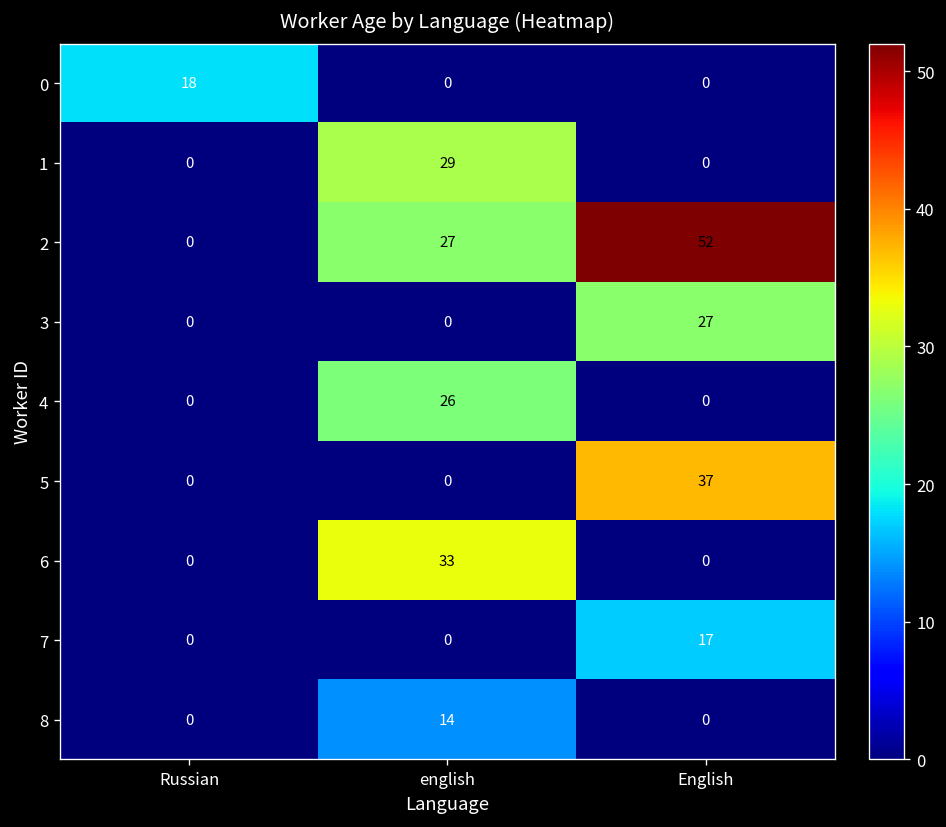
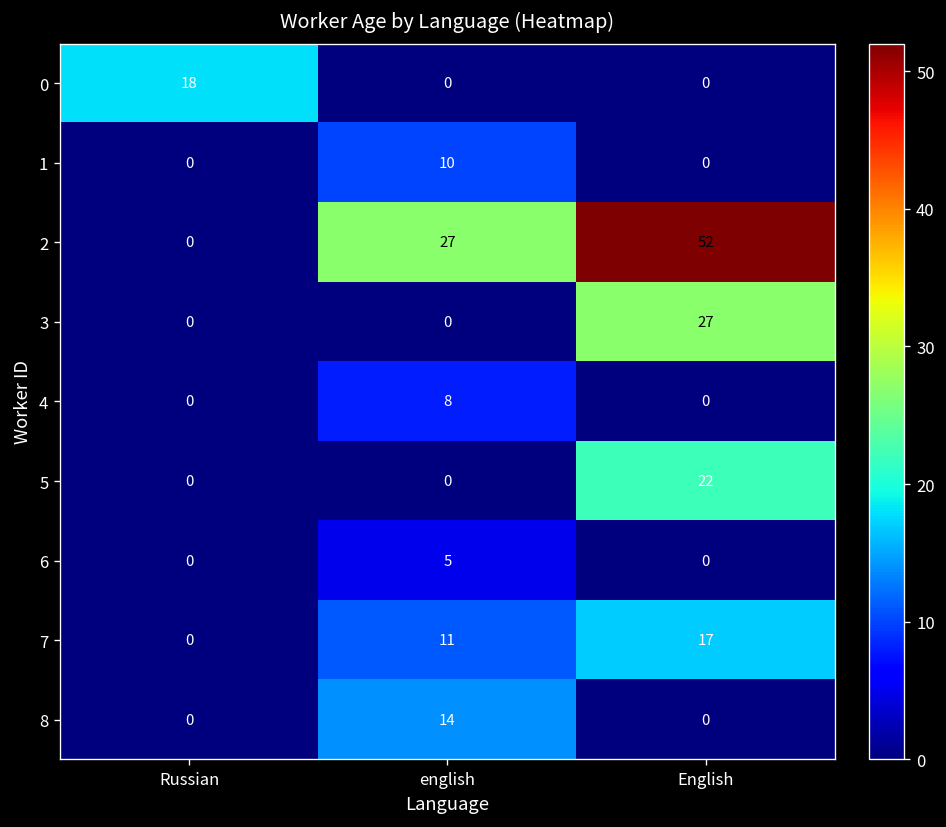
  {
    "0": {
      "Russian": 18,
      "english": 0,
      "English": 0
    },
    "1": {
      "Russian": 0,
-     "english": 29,
+     "english": 10,
      "English": 0
    },
    "2": {
      "Russian": 0,
      "english": 27,
      "English": 52
    },
    "3": {
      "Russian": 0,
      "english": 0,
      "English": 27
    },
    "4": {
      "Russian": 0,
-     "english": 26,
+     "english": 8,
      "English": 0
    },
    "5": {
      "Russian": 0,
      "english": 0,
-     "English": 37
+     "English": 22
    },
    "6": {
      "Russian": 0,
-     "english": 33,
+     "english": 5,
      "English": 0
    },
    "7": {
      "Russian": 0,
-     "english": 0,
+     "english": 11,
      "English": 17
    },
    "8": {
      "Russian": 0,
      "english": 14,
      "English": 0
    }
  }
